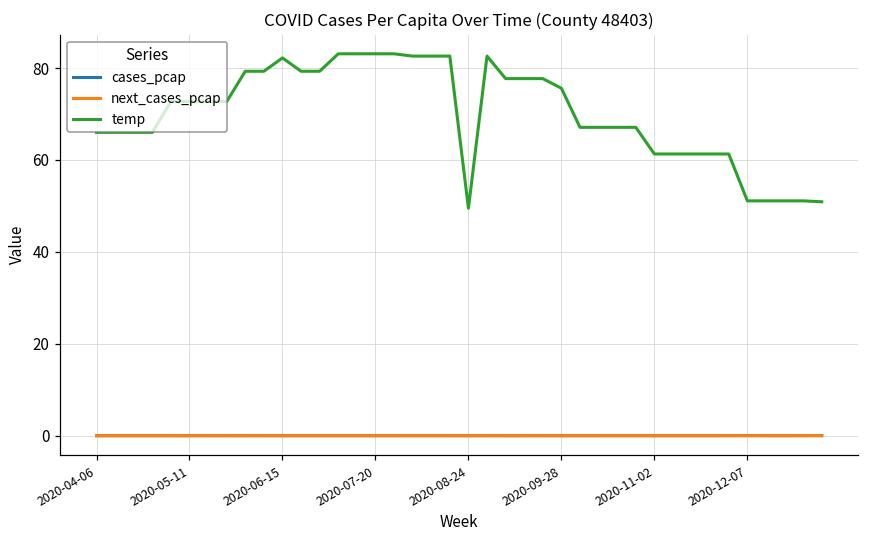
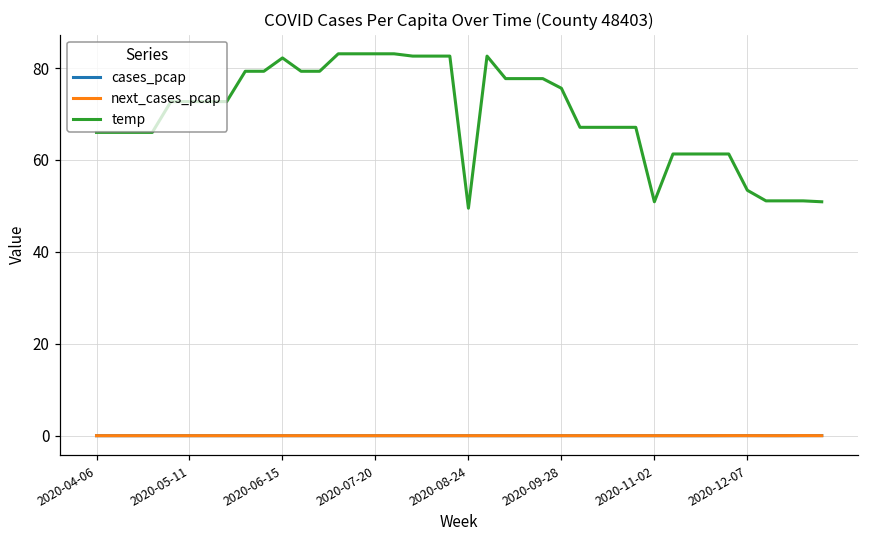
  {
    "next_cases_pcap": {
      "2020-04-06": 0,
      "2020-05-11": 0,
      "2020-06-15": 0,
      "2020-07-20": 0,
      "2020-08-24": 0,
      "2020-09-28": 0,
      "2020-11-02": 0,
      "2020-12-07": 0
    },
    "temp": {
      "2020-04-06": 66,
      "2020-06-15": 82,
      "2020-07-20": 83,
      "2020-08-24": 50,
      "2020-09-28": 76,
-     "2020-11-02": 61,
-     "2020-12-07": 51
+     "2020-11-02": 51,
+     "2020-12-07": 53
    }
  }
